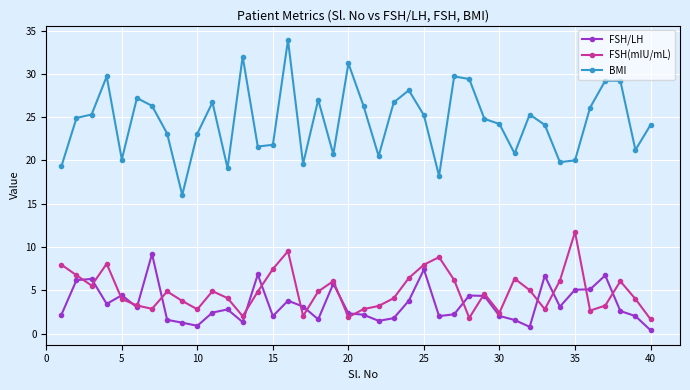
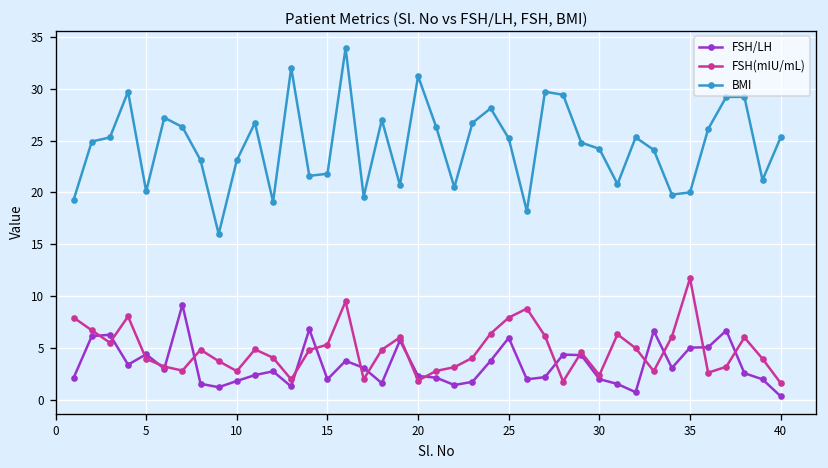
  {
    "FSH/LH": {
      "5": 4,
-     "10": 1,
+     "10": 2,
      "15": 2,
      "20": 2,
-     "25": 7,
+     "25": 6,
      "30": 2,
      "35": 5,
      "40": 0
    },
    "FSH(mIU/mL)": {
      "5": 4,
      "10": 3,
-     "15": 7,
+     "15": 5,
      "20": 2,
      "25": 8,
      "30": 2,
      "35": 12,
      "40": 2
    },
    "BMI": {
      "5": 20,
      "10": 23,
      "15": 22,
      "20": 31,
      "25": 25,
      "30": 24,
      "35": 20,
-     "40": 24
+     "40": 25
    }
  }
